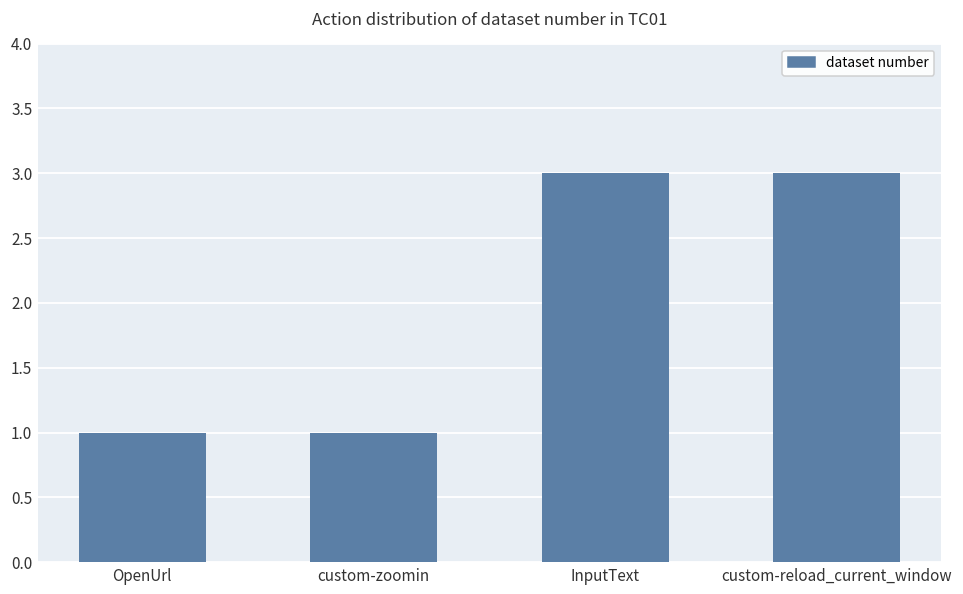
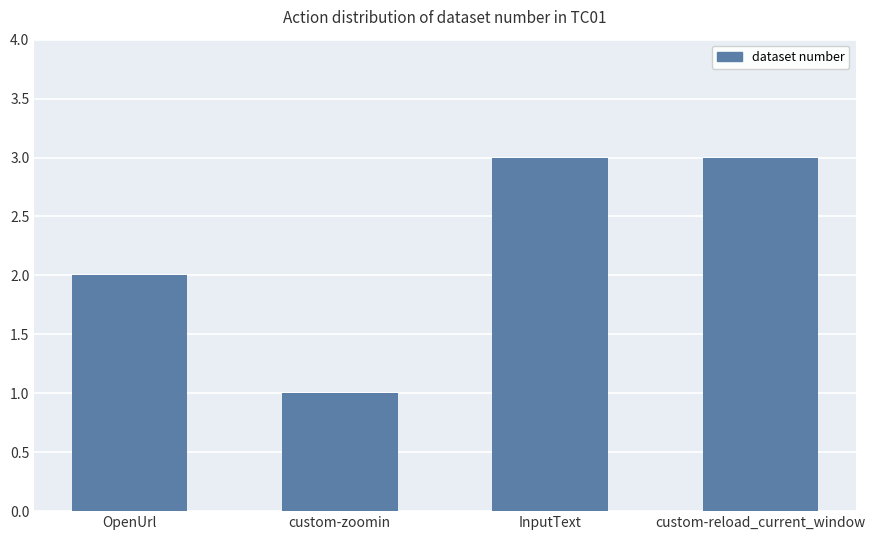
  {
-   "OpenUrl": 1,
+   "OpenUrl": 2,
    "custom-zoomin": 1,
    "InputText": 3,
    "custom-reload_current_window": 3
  }
